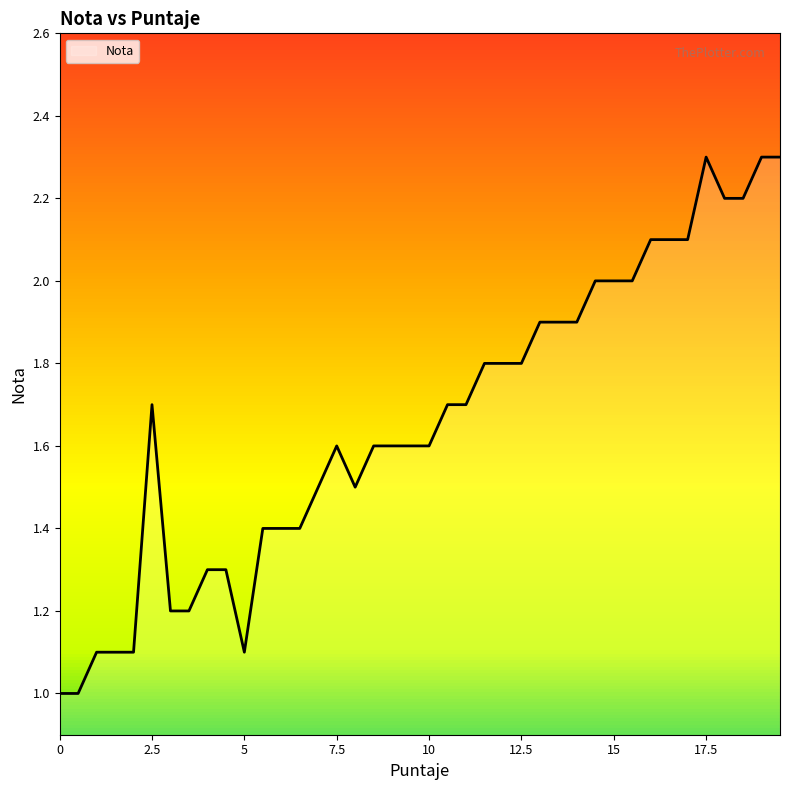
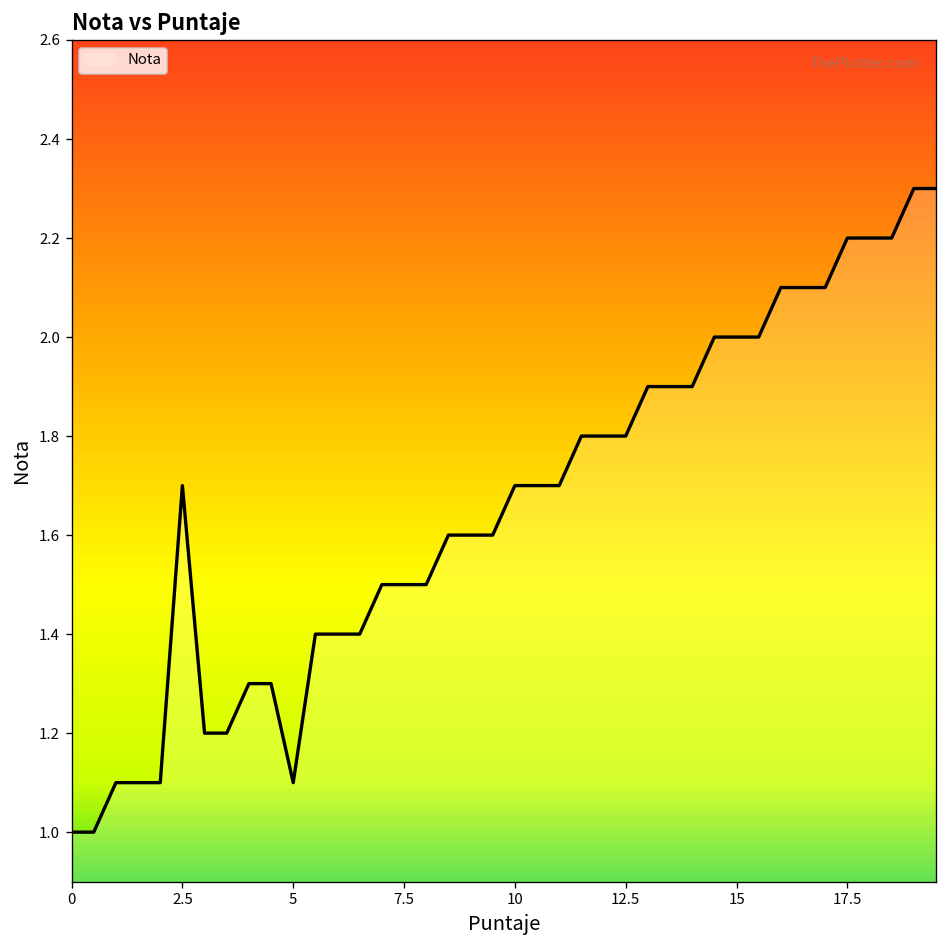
  {
    "0": 1.0,
    "2.5": 1.7,
    "5": 1.1,
-   "7.5": 1.6,
-   "10": 1.6,
+   "7.5": 1.5,
+   "10": 1.7,
    "12.5": 1.8,
    "15": 2.0,
-   "17.5": 2.3
+   "17.5": 2.2
  }
